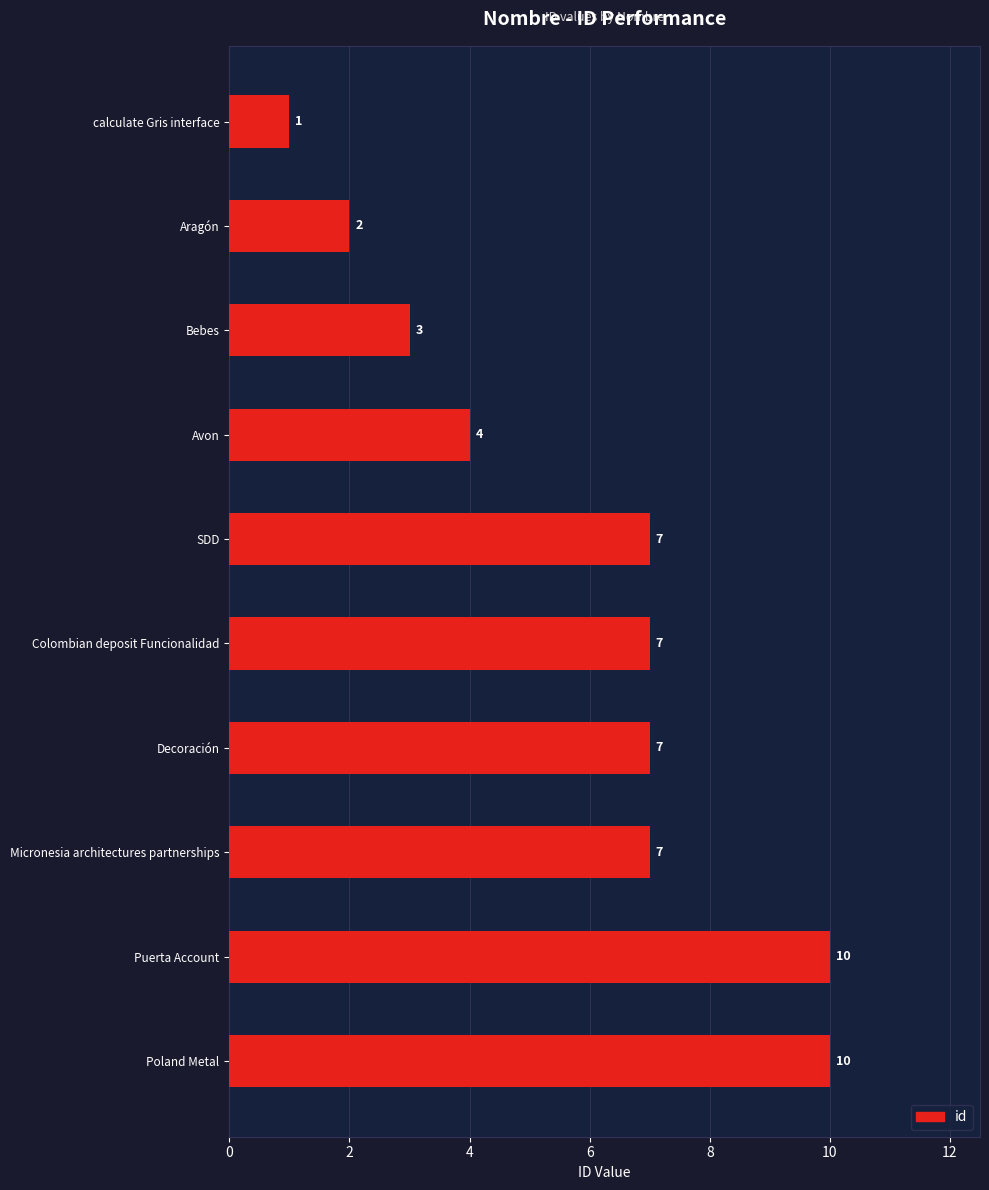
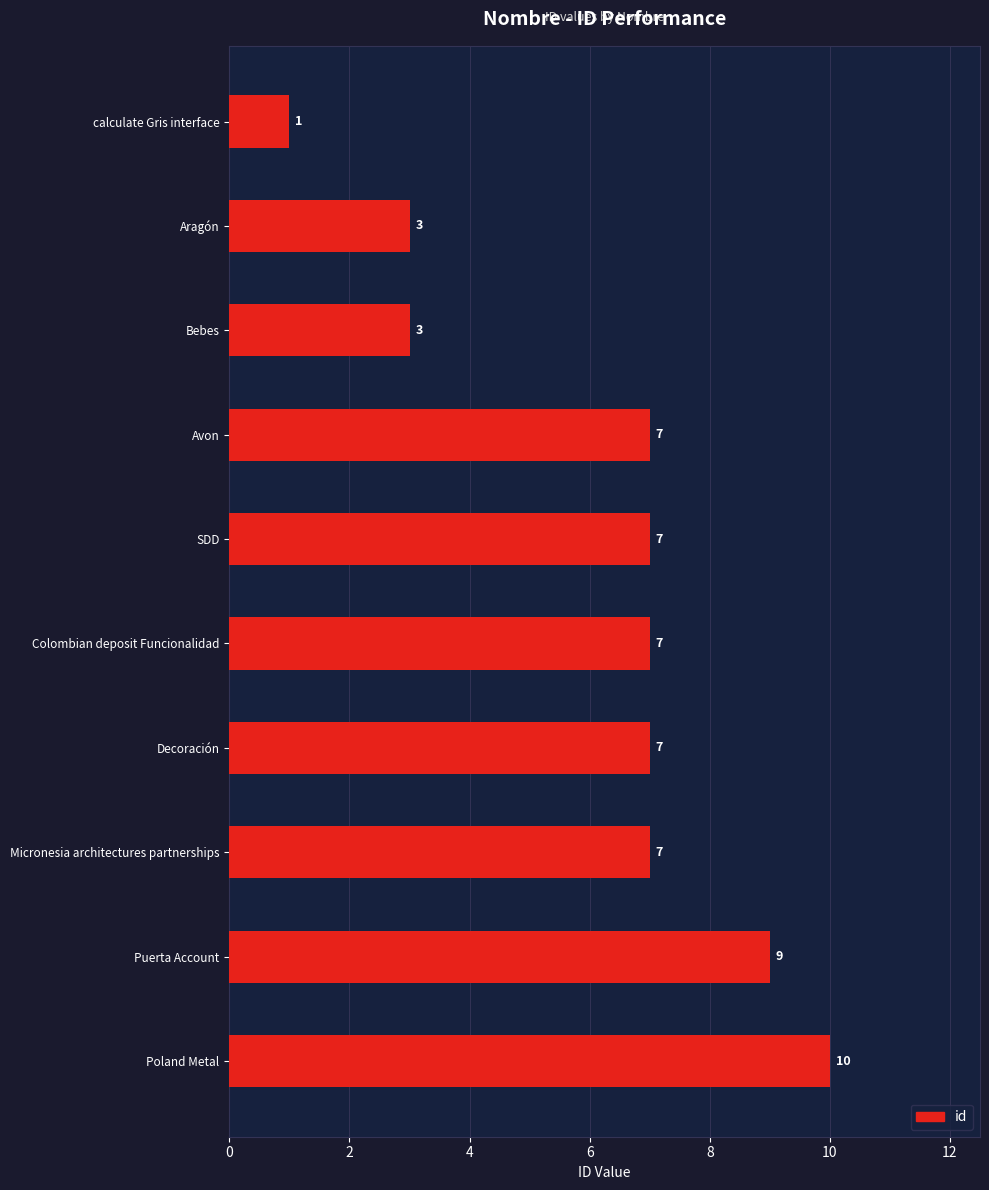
  {
    "calculate Gris interface": 1,
-   "Aragón": 2,
+   "Aragón": 3,
    "Bebes": 3,
-   "Avon": 4,
+   "Avon": 7,
    "SDD": 7,
    "Colombian deposit Funcionalidad": 7,
    "Decoración": 7,
    "Micronesia architectures partnerships": 7,
-   "Puerta Account": 10,
+   "Puerta Account": 9,
    "Poland Metal": 10
  }
